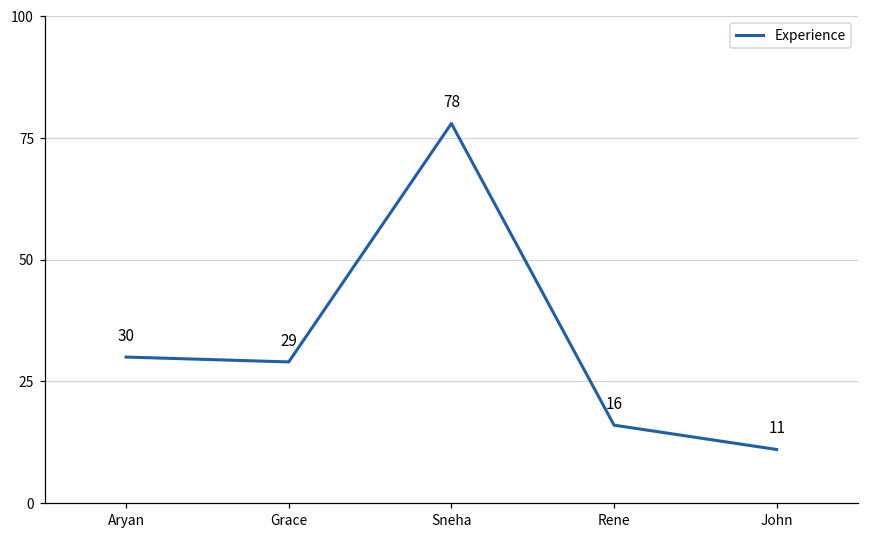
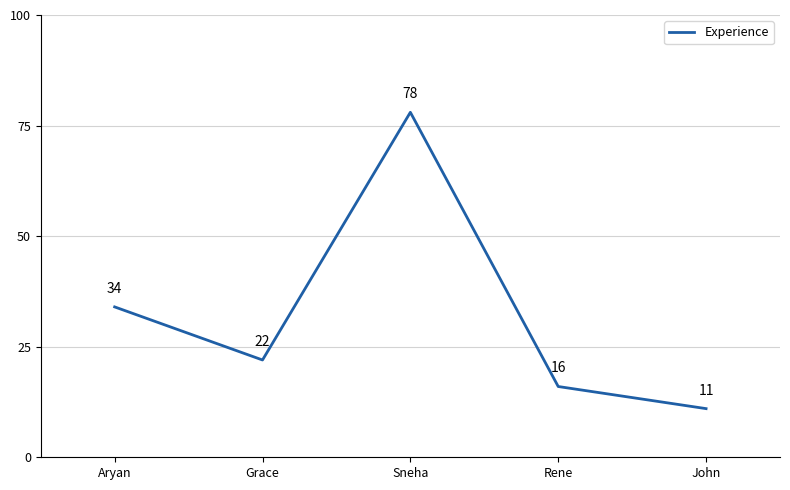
  {
-   "Aryan": 30,
-   "Grace": 29,
+   "Aryan": 34,
+   "Grace": 22,
    "Sneha": 78,
    "Rene": 16,
    "John": 11
  }
